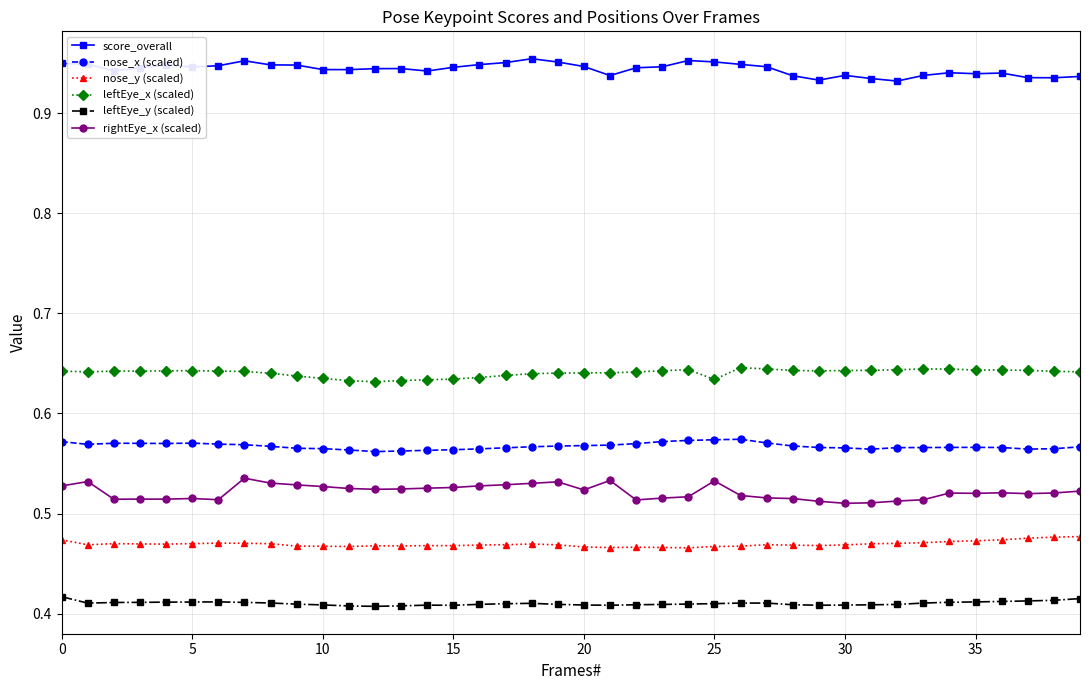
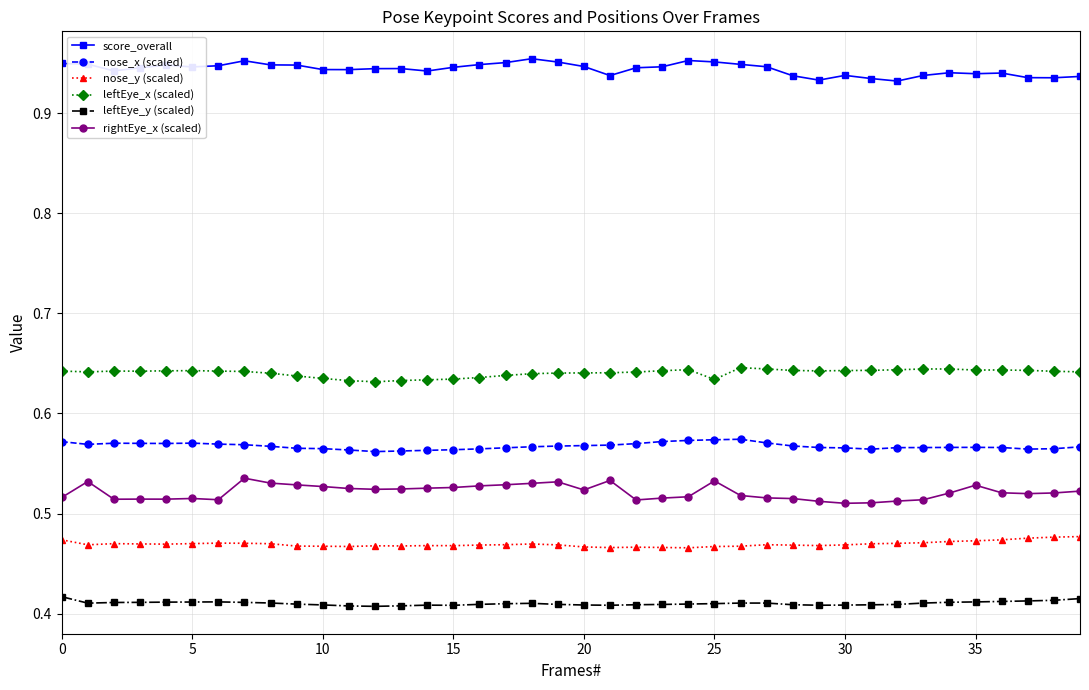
  {
    "nose_y (scaled)": {
      "0": 0.474,
      "5": 0.470,
      "10": 0.467,
      "15": 0.468,
      "20": 0.467,
      "25": 0.467,
      "30": 0.469,
      "35": 0.473
    },
    "leftEye_x (scaled)": {
      "0": 0.642,
      "5": 0.643,
      "10": 0.635,
      "15": 0.634,
      "20": 0.641,
      "25": 0.634,
      "30": 0.643,
      "35": 0.643
    },
    "leftEye_y (scaled)": {
      "0": 0.417,
      "5": 0.412,
      "10": 0.409,
      "15": 0.408,
      "20": 0.409,
      "25": 0.410,
      "30": 0.409,
      "35": 0.412
    },
    "rightEye_x (scaled)": {
-     "0": 0.528,
+     "0": 0.516,
      "5": 0.515,
      "10": 0.527,
      "15": 0.526,
      "20": 0.524,
      "25": 0.533,
      "30": 0.510,
-     "35": 0.520
+     "35": 0.528
    }
  }
